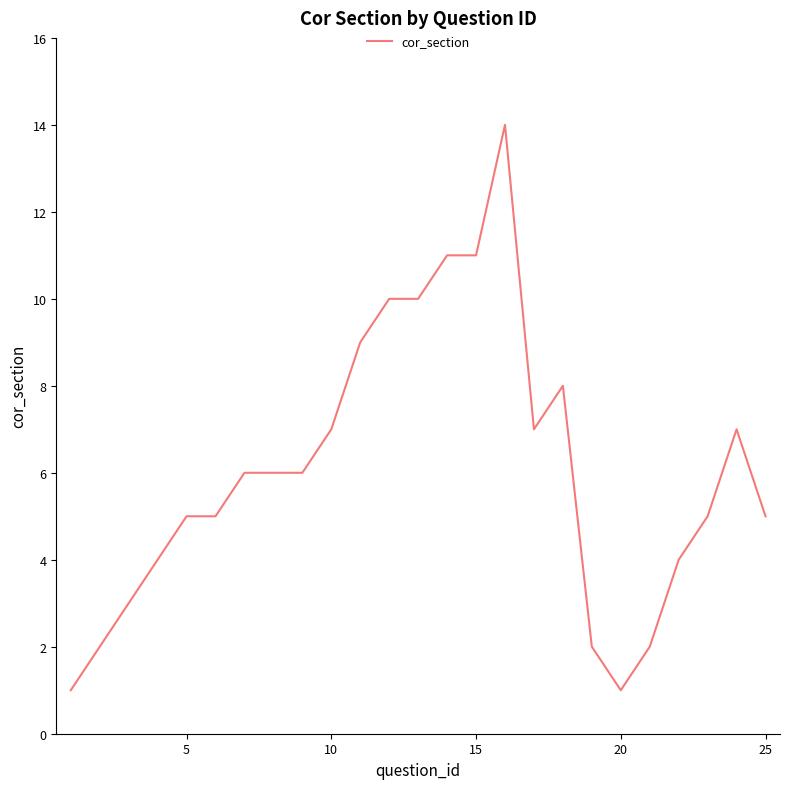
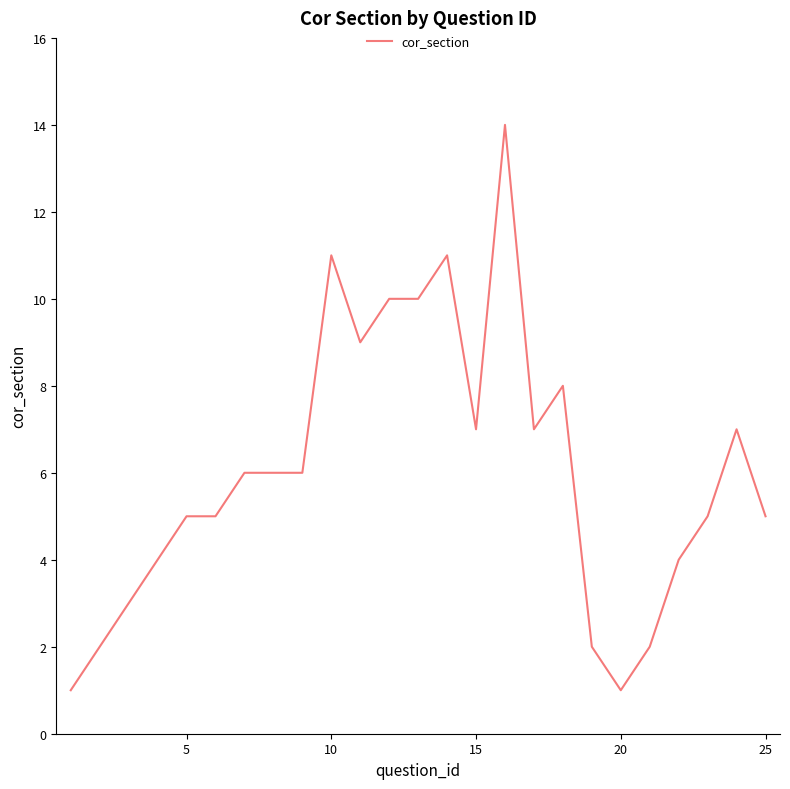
  {
    "5": 5,
-   "10": 7,
-   "15": 11,
+   "10": 11,
+   "15": 7,
    "20": 1,
    "25": 5
  }
